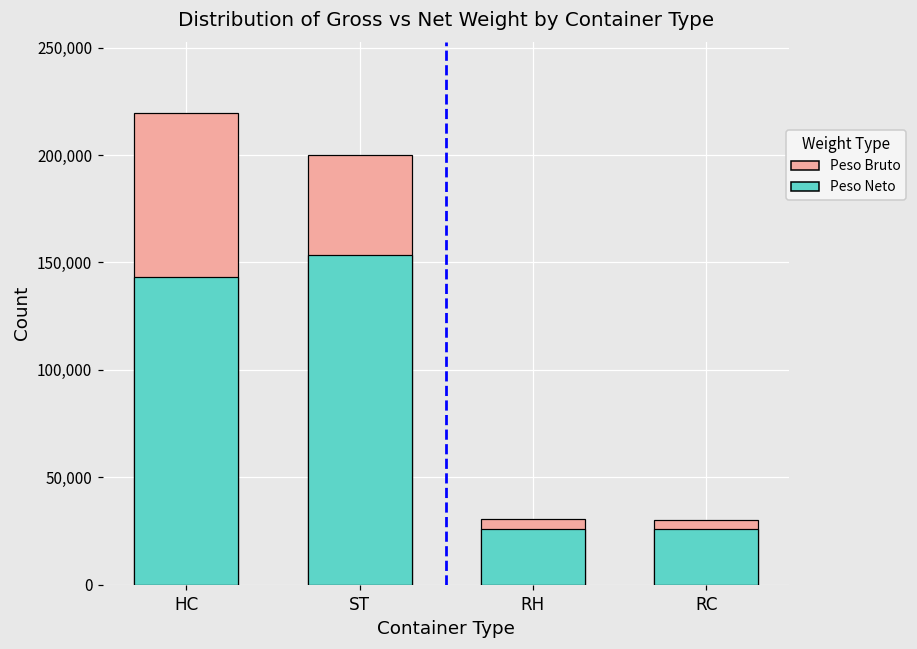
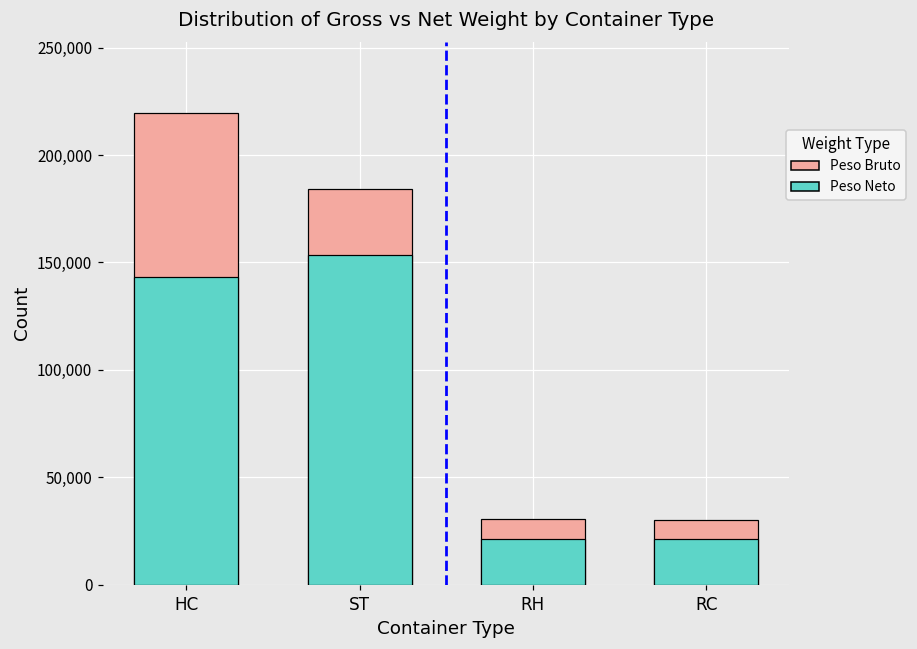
  {
    "Peso Bruto": {
      "HC": "220,000",
-     "ST": "200,000",
+     "ST": "184,000",
      "RH": "31,000",
      "RC": "30,000"
    },
    "Peso Neto": {
-     "RH": "26,000",
-     "RC": "26,000"
+     "RH": "21,000",
+     "RC": "22,000"
    }
  }
